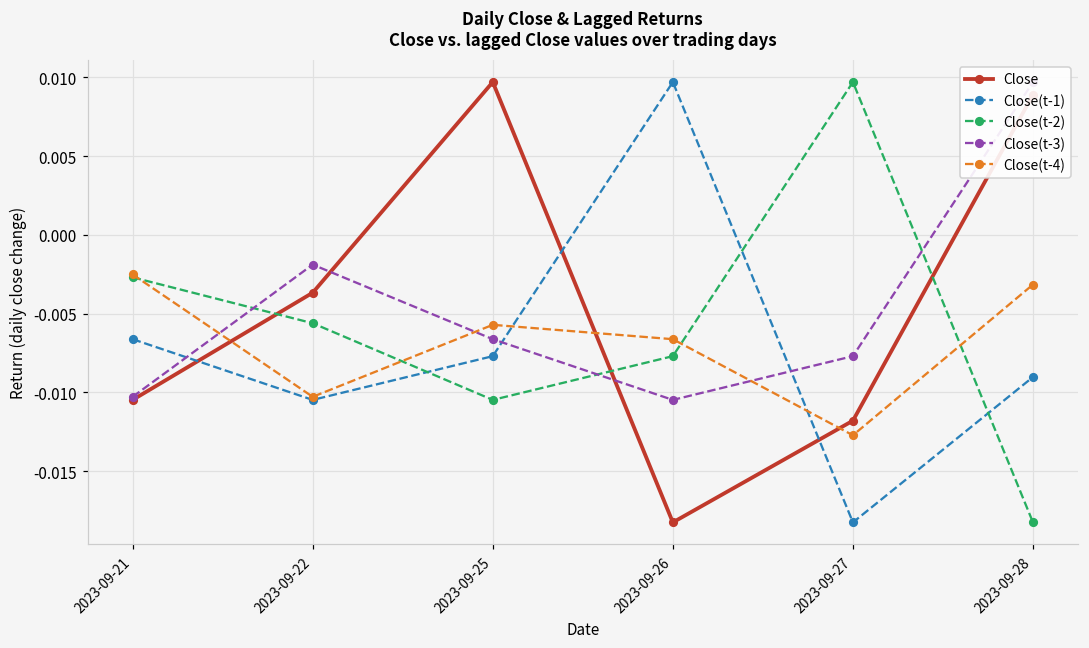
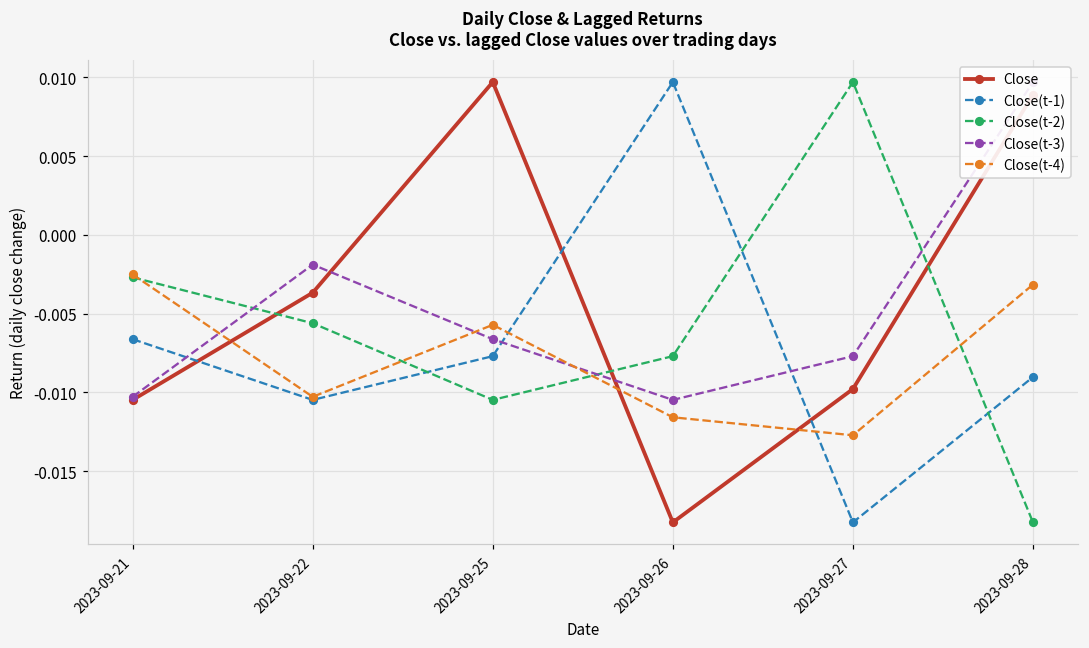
  {
    "Close": {
      "2023-09-21": -0.0105,
      "2023-09-22": -0.0037,
      "2023-09-25": 0.0097,
      "2023-09-26": -0.0183,
-     "2023-09-27": -0.0118
+     "2023-09-27": -0.0098
    },
    "Close(t-1)": {
      "2023-09-21": -0.0066,
      "2023-09-22": -0.0105,
      "2023-09-25": -0.0077,
      "2023-09-26": 0.0097,
      "2023-09-27": -0.0183,
      "2023-09-28": -0.0090
    },
    "Close(t-2)": {
      "2023-09-21": -0.0027,
      "2023-09-22": -0.0056,
      "2023-09-25": -0.0105,
      "2023-09-26": -0.0077,
      "2023-09-27": 0.0097,
      "2023-09-28": -0.0183
    },
    "Close(t-3)": {
      "2023-09-21": -0.0103,
      "2023-09-22": -0.0019,
      "2023-09-25": -0.0066,
      "2023-09-26": -0.0105,
      "2023-09-27": -0.0077
    },
    "Close(t-4)": {
      "2023-09-21": -0.0025,
      "2023-09-22": -0.0103,
      "2023-09-25": -0.0057,
-     "2023-09-26": -0.0066,
+     "2023-09-26": -0.0116,
      "2023-09-27": -0.0127,
      "2023-09-28": -0.0032
    }
  }
